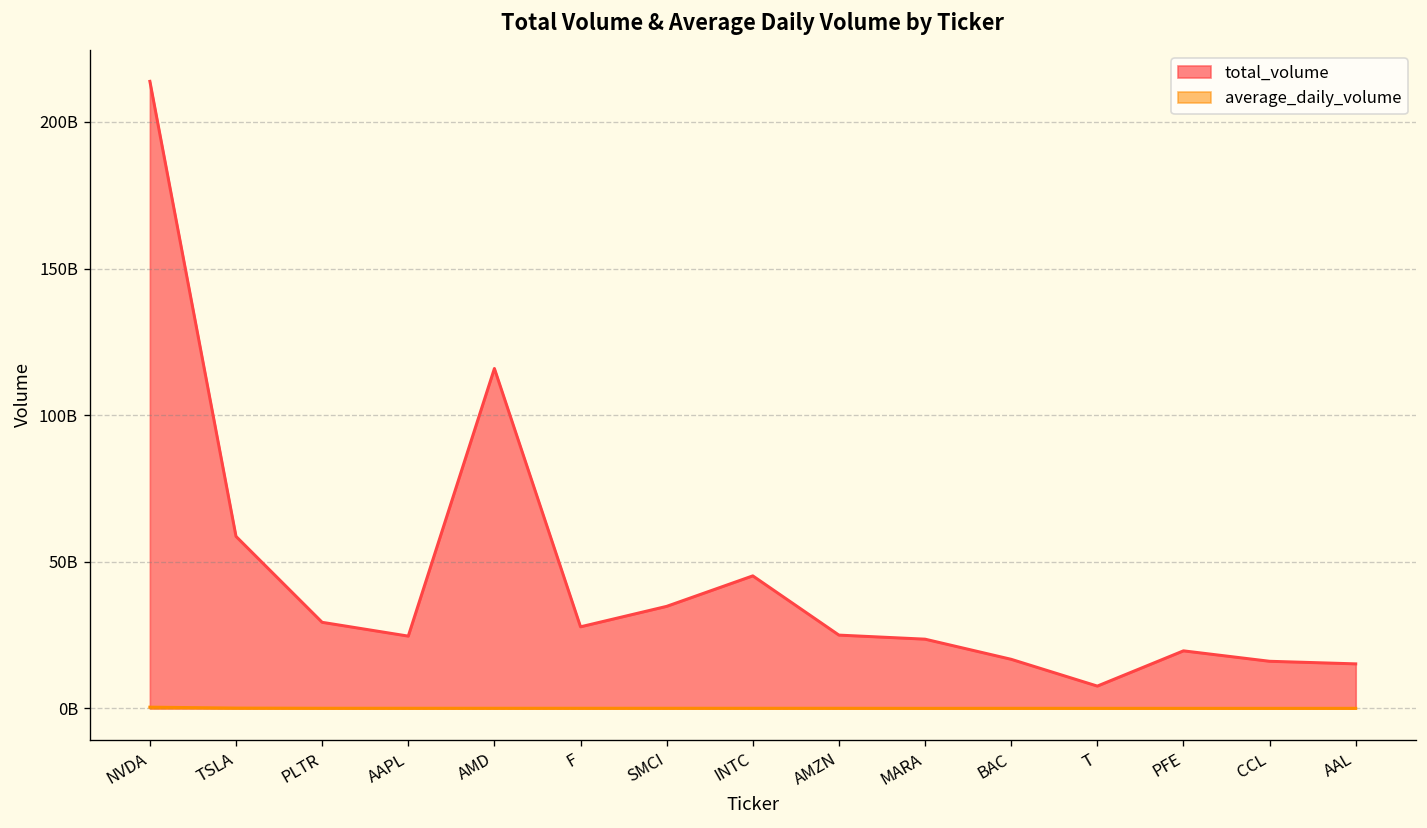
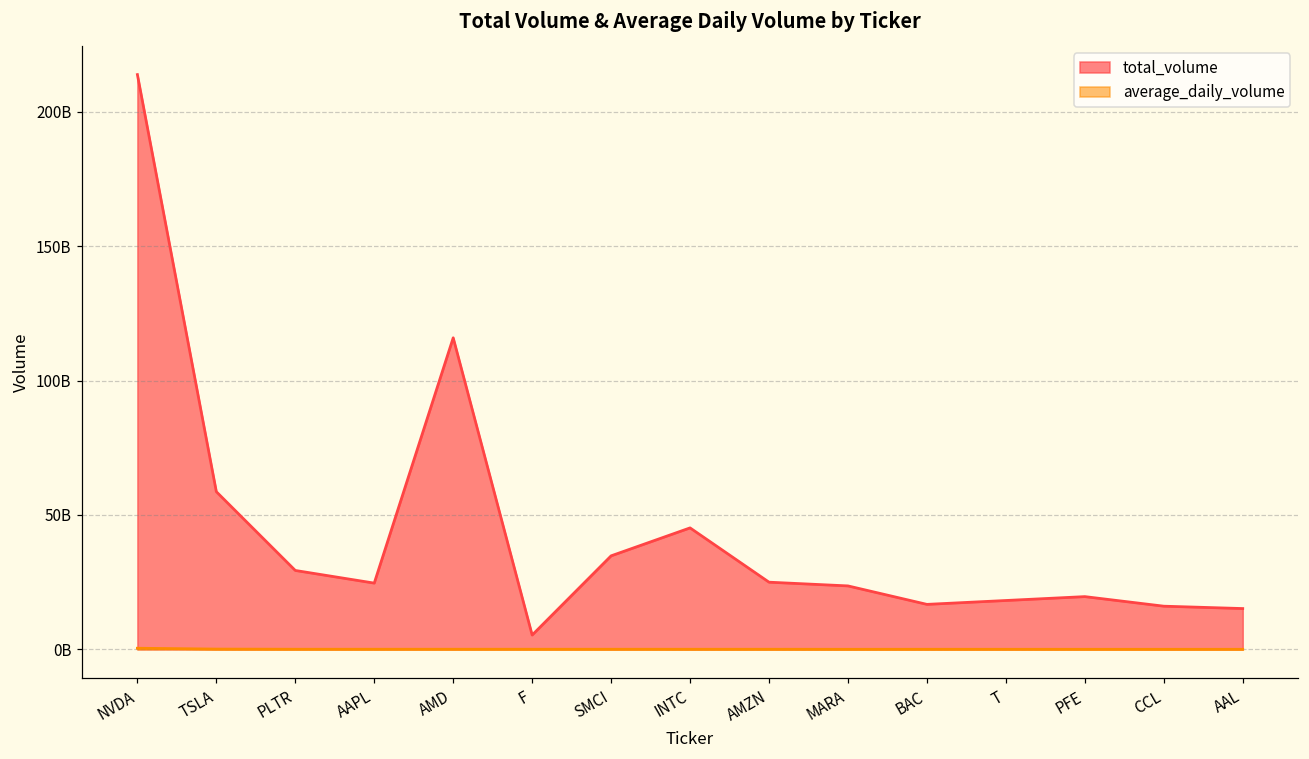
  {
    "total_volume": {
      "NVDA": 214000000000,
      "TSLA": 59000000000,
      "PLTR": 29000000000,
      "AAPL": 25000000000,
      "AMD": 116000000000,
-     "F": 28000000000,
+     "F": 5000000000,
      "SMCI": 35000000000,
      "INTC": 45000000000,
      "AMZN": 25000000000,
      "MARA": 24000000000,
      "BAC": 17000000000,
-     "T": 8000000000,
+     "T": 18000000000,
      "PFE": 20000000000,
      "CCL": 16000000000,
      "AAL": 15000000000
    },
    "average_daily_volume": {
      "NVDA": 0,
      "TSLA": 0,
      "PLTR": 0,
      "AAPL": 0,
      "AMD": 0,
      "F": 0,
      "SMCI": 0,
      "INTC": 0,
      "AMZN": 0,
      "MARA": 0,
      "BAC": 0,
      "T": 0,
      "PFE": 0,
      "CCL": 0,
      "AAL": 0
    }
  }
